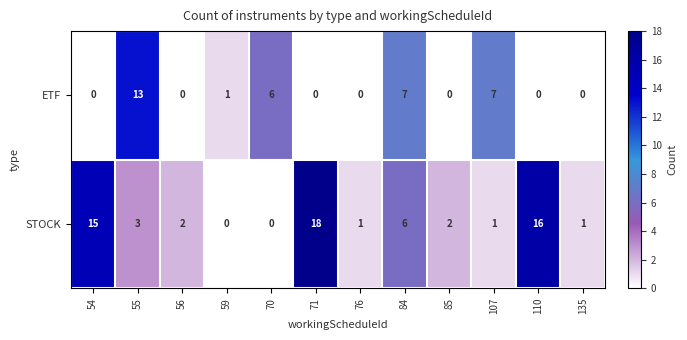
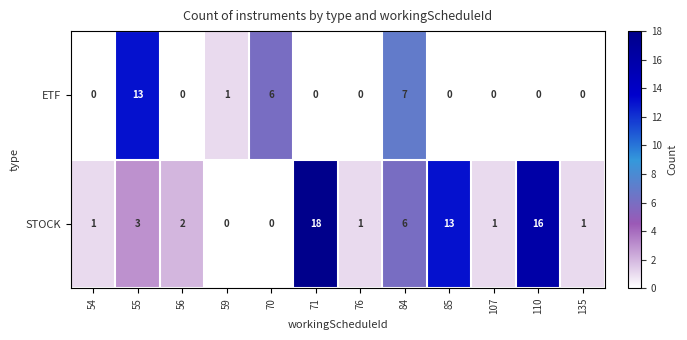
  {
    "ETF": {
      "54": 0,
      "55": 13,
      "56": 0,
      "59": 1,
      "70": 6,
      "71": 0,
      "76": 0,
      "84": 7,
      "85": 0,
-     "107": 7,
+     "107": 0,
      "110": 0,
      "135": 0
    },
    "STOCK": {
-     "54": 15,
+     "54": 1,
      "55": 3,
      "56": 2,
      "59": 0,
      "70": 0,
      "71": 18,
      "76": 1,
      "84": 6,
-     "85": 2,
+     "85": 13,
      "107": 1,
      "110": 16,
      "135": 1
    }
  }
